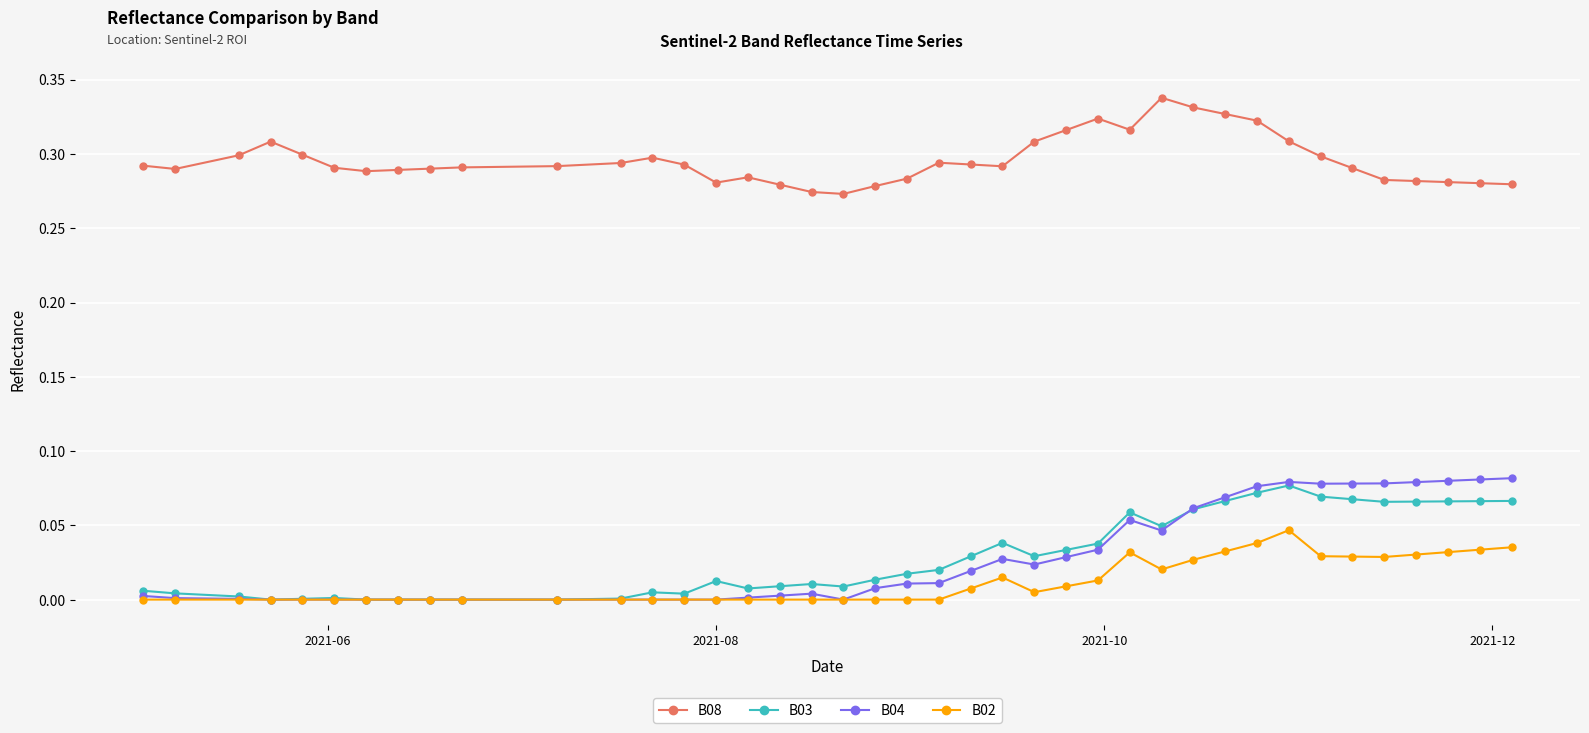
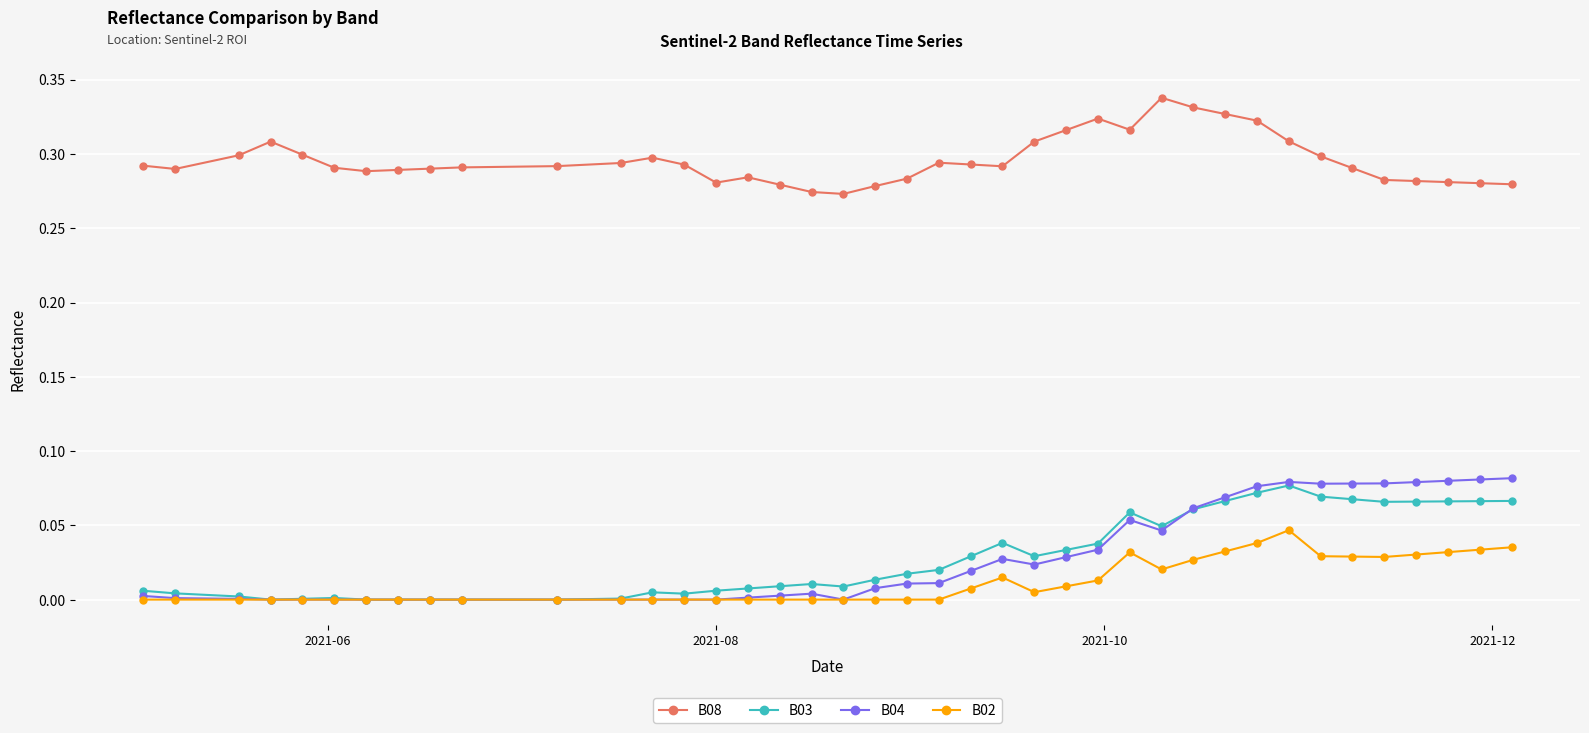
  {
    "B08": {
      "2021-08": 0.281
    },
    "B03": {
-     "2021-08": 0.013
+     "2021-08": 0.006
    }
  }
